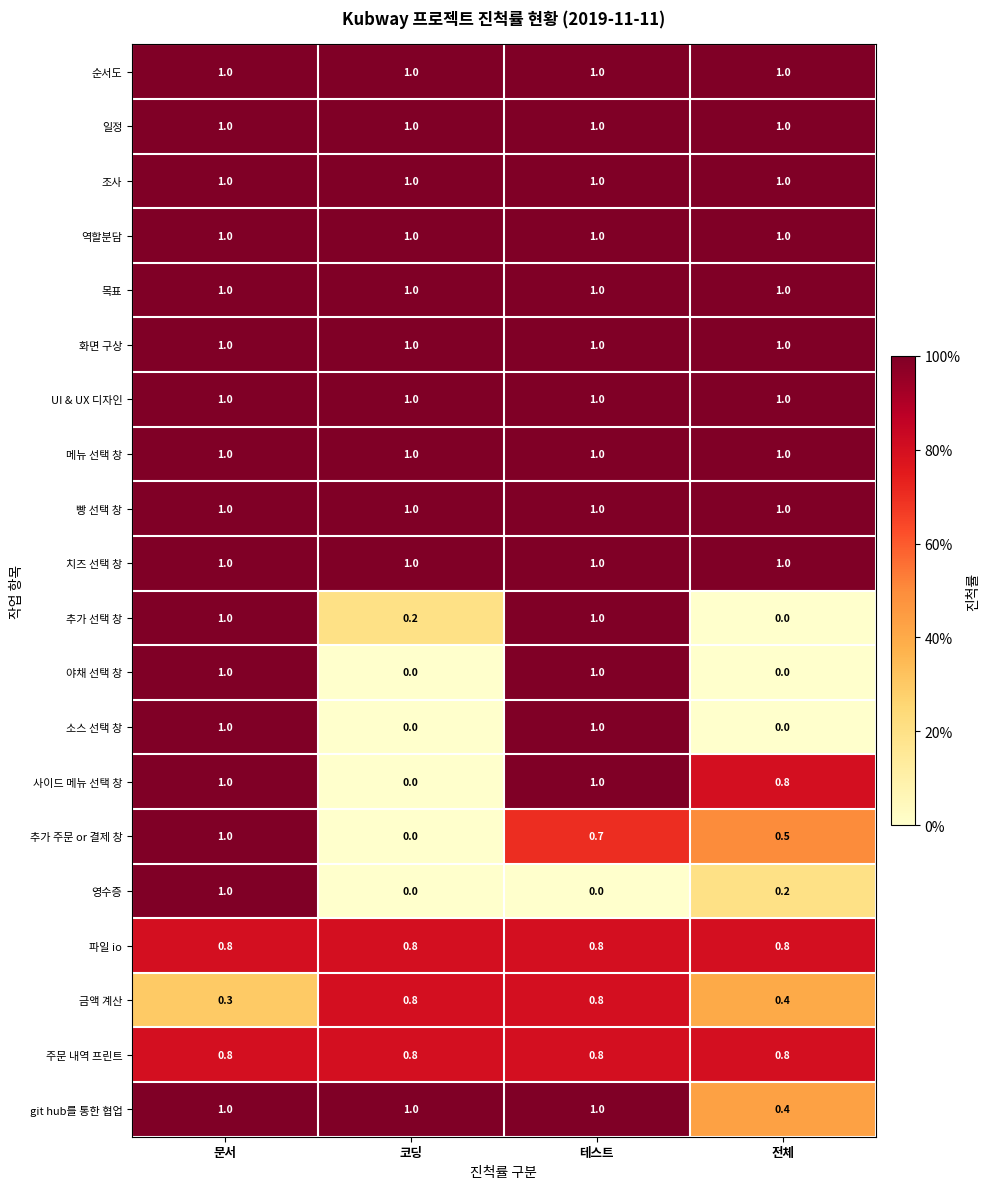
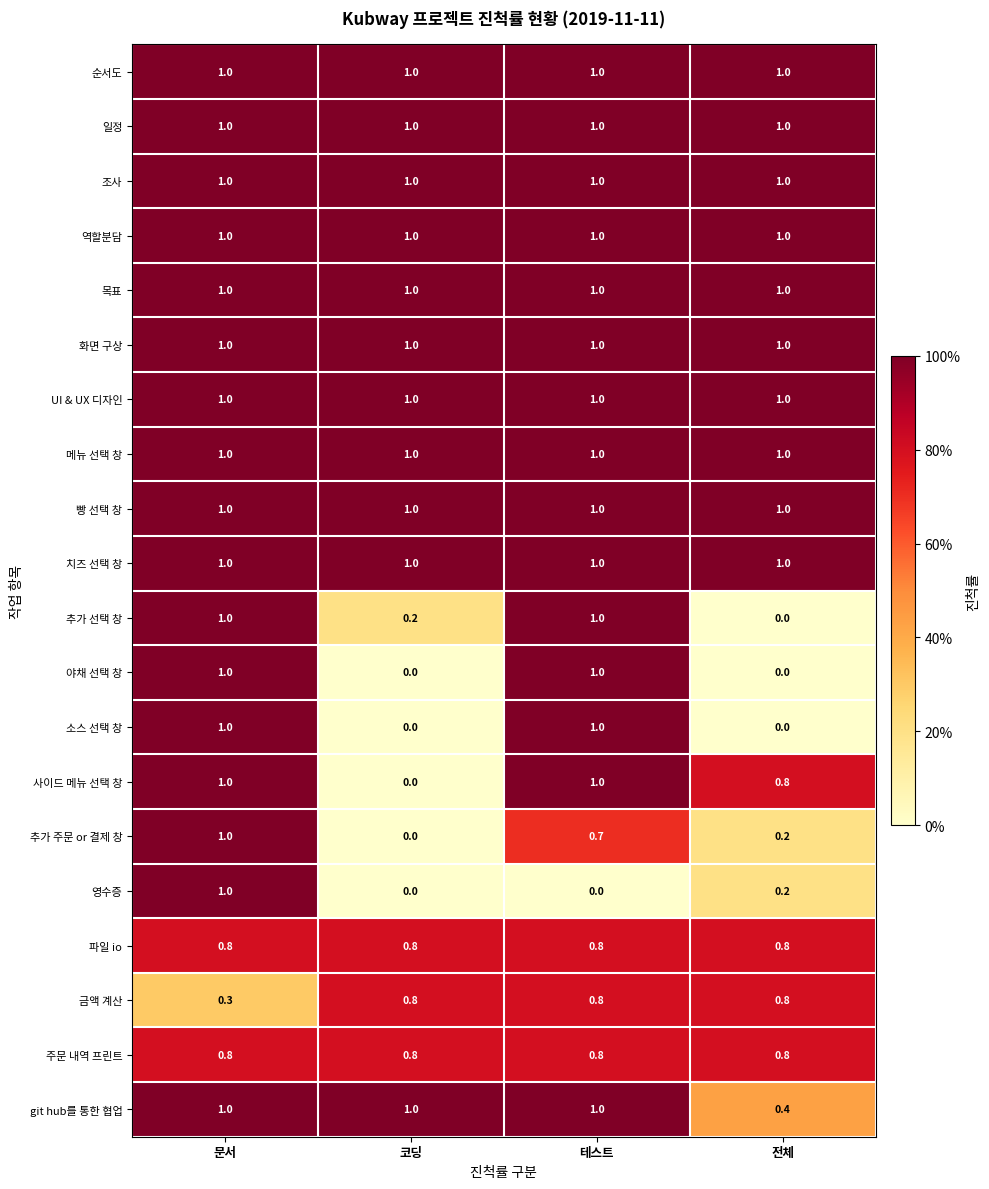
  {
    "순서도": {
      "문서": 1.0,
      "코딩": 1.0,
      "테스트": 1.0,
      "전체": 1.0
    },
    "일정": {
      "문서": 1.0,
      "코딩": 1.0,
      "테스트": 1.0,
      "전체": 1.0
    },
    "조사": {
      "문서": 1.0,
      "코딩": 1.0,
      "테스트": 1.0,
      "전체": 1.0
    },
    "역할분담": {
      "문서": 1.0,
      "코딩": 1.0,
      "테스트": 1.0,
      "전체": 1.0
    },
    "목표": {
      "문서": 1.0,
      "코딩": 1.0,
      "테스트": 1.0,
      "전체": 1.0
    },
    "화면 구상": {
      "문서": 1.0,
      "코딩": 1.0,
      "테스트": 1.0,
      "전체": 1.0
    },
    "UI & UX 디자인": {
      "문서": 1.0,
      "코딩": 1.0,
      "테스트": 1.0,
      "전체": 1.0
    },
    "메뉴 선택 창": {
      "문서": 1.0,
      "코딩": 1.0,
      "테스트": 1.0,
      "전체": 1.0
    },
    "빵 선택 창": {
      "문서": 1.0,
      "코딩": 1.0,
      "테스트": 1.0,
      "전체": 1.0
    },
    "치즈 선택 창": {
      "문서": 1.0,
      "코딩": 1.0,
      "테스트": 1.0,
      "전체": 1.0
    },
    "추가 선택 창": {
      "문서": 1.0,
      "코딩": 0.2,
      "테스트": 1.0,
      "전체": 0.0
    },
    "야채 선택 창": {
      "문서": 1.0,
      "코딩": 0.0,
      "테스트": 1.0,
      "전체": 0.0
    },
    "소스 선택 창": {
      "문서": 1.0,
      "코딩": 0.0,
      "테스트": 1.0,
      "전체": 0.0
    },
    "사이드 메뉴 선택 창": {
      "문서": 1.0,
      "코딩": 0.0,
      "테스트": 1.0,
      "전체": 0.8
    },
    "추가 주문 or 결제 창": {
      "문서": 1.0,
      "코딩": 0.0,
      "테스트": 0.7,
-     "전체": 0.5
+     "전체": 0.2
    },
    "영수증": {
      "문서": 1.0,
      "코딩": 0.0,
      "테스트": 0.0,
      "전체": 0.2
    },
    "파일 io": {
      "문서": 0.8,
      "코딩": 0.8,
      "테스트": 0.8,
      "전체": 0.8
    },
    "금액 계산": {
      "문서": 0.3,
      "코딩": 0.8,
      "테스트": 0.8,
-     "전체": 0.4
+     "전체": 0.8
    },
    "주문 내역 프린트": {
      "문서": 0.8,
      "코딩": 0.8,
      "테스트": 0.8,
      "전체": 0.8
    },
    "git hub를 통한 협업": {
      "문서": 1.0,
      "코딩": 1.0,
      "테스트": 1.0,
      "전체": 0.4
    }
  }
